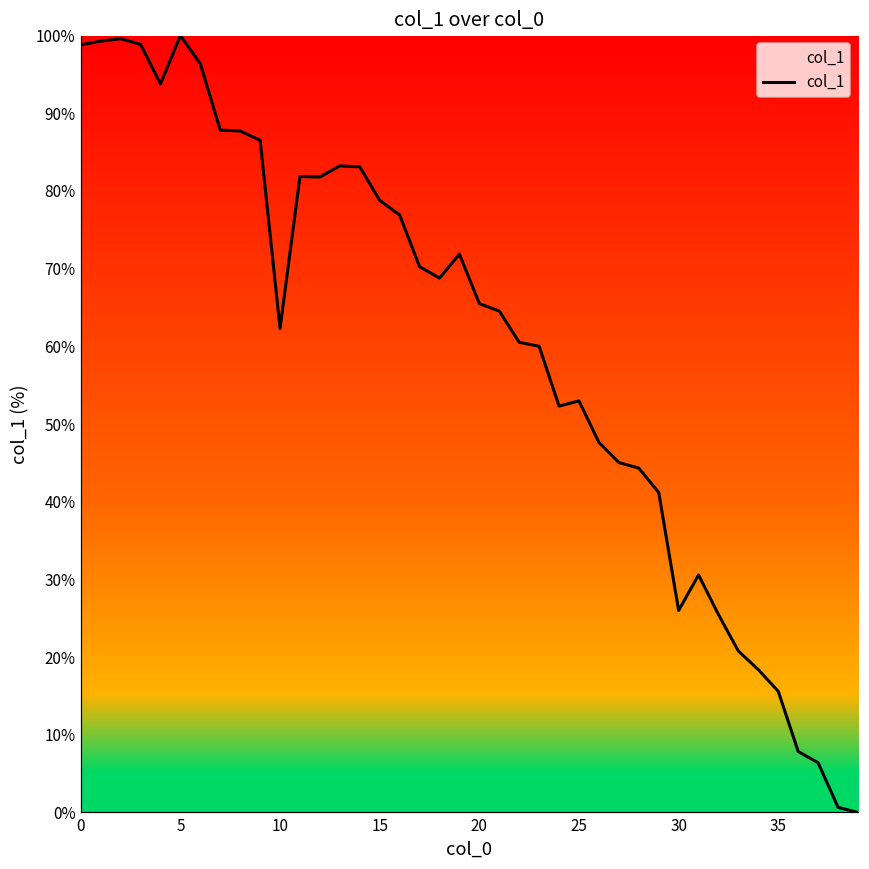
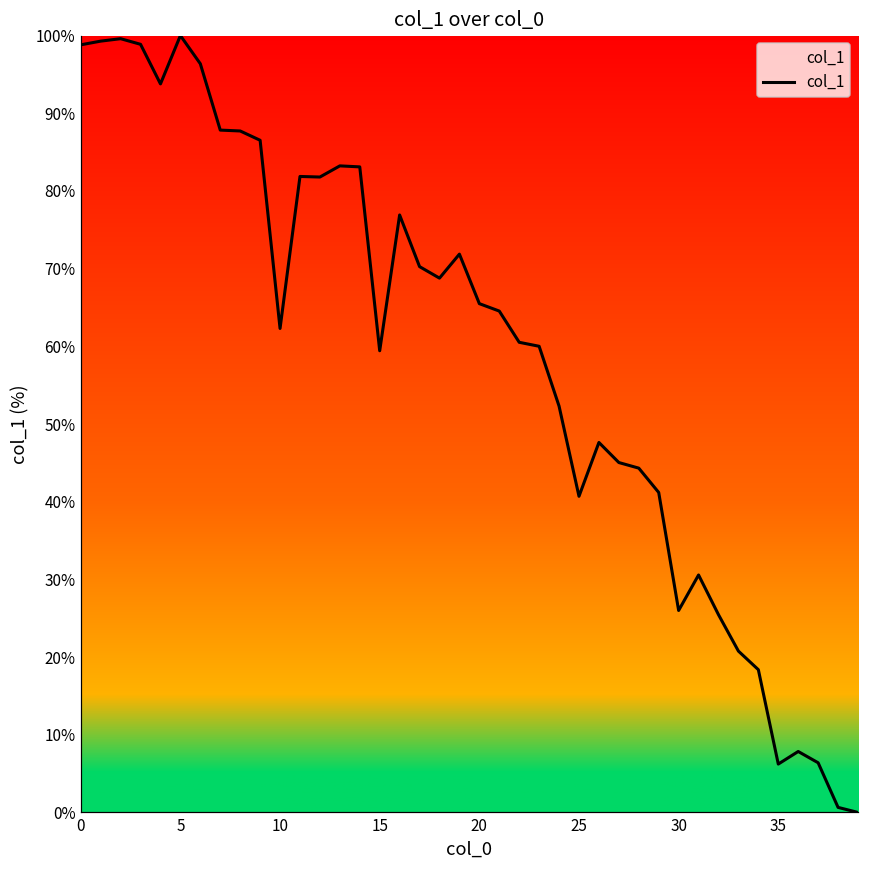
  {
    "0": "99%",
    "5": "100%",
    "10": "62%",
-   "15": "79%",
+   "15": "59%",
    "20": "65%",
-   "25": "53%",
+   "25": "41%",
    "30": "26%",
-   "35": "16%"
+   "35": "6%"
  }
